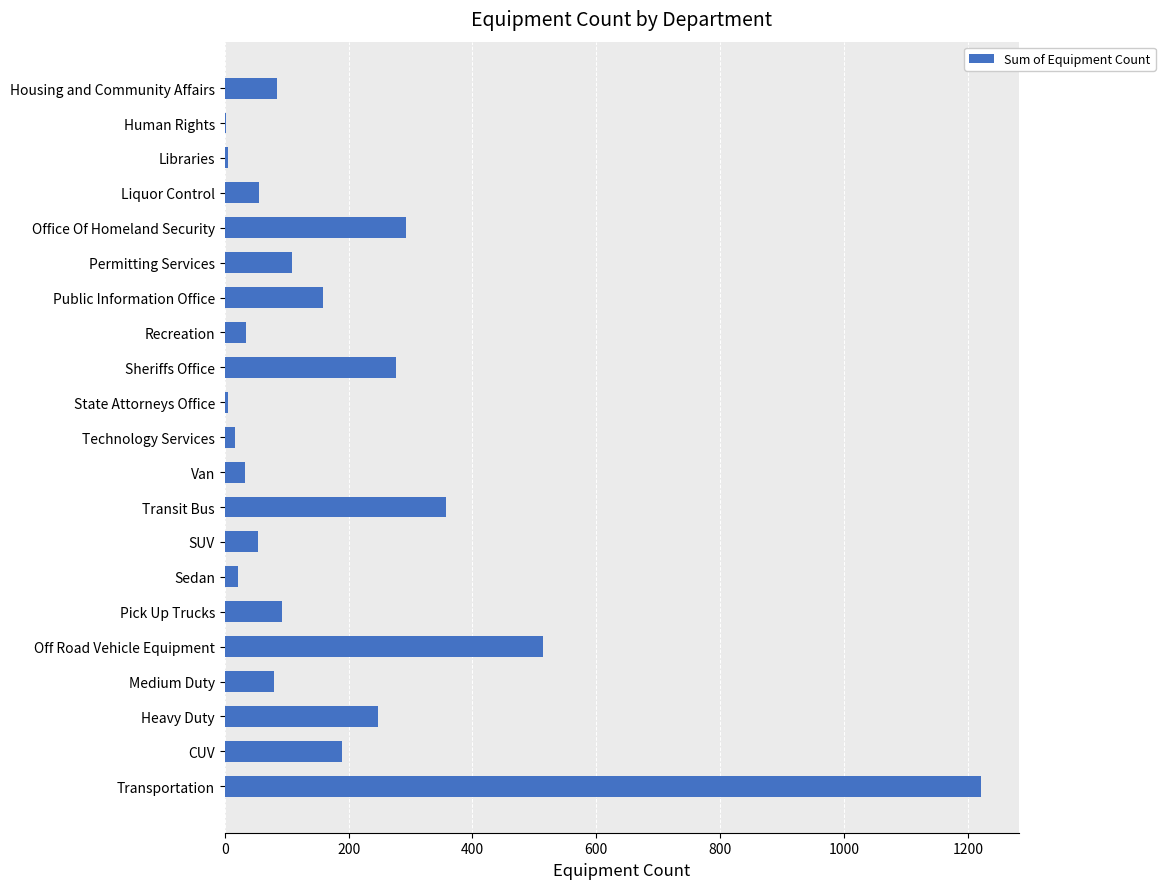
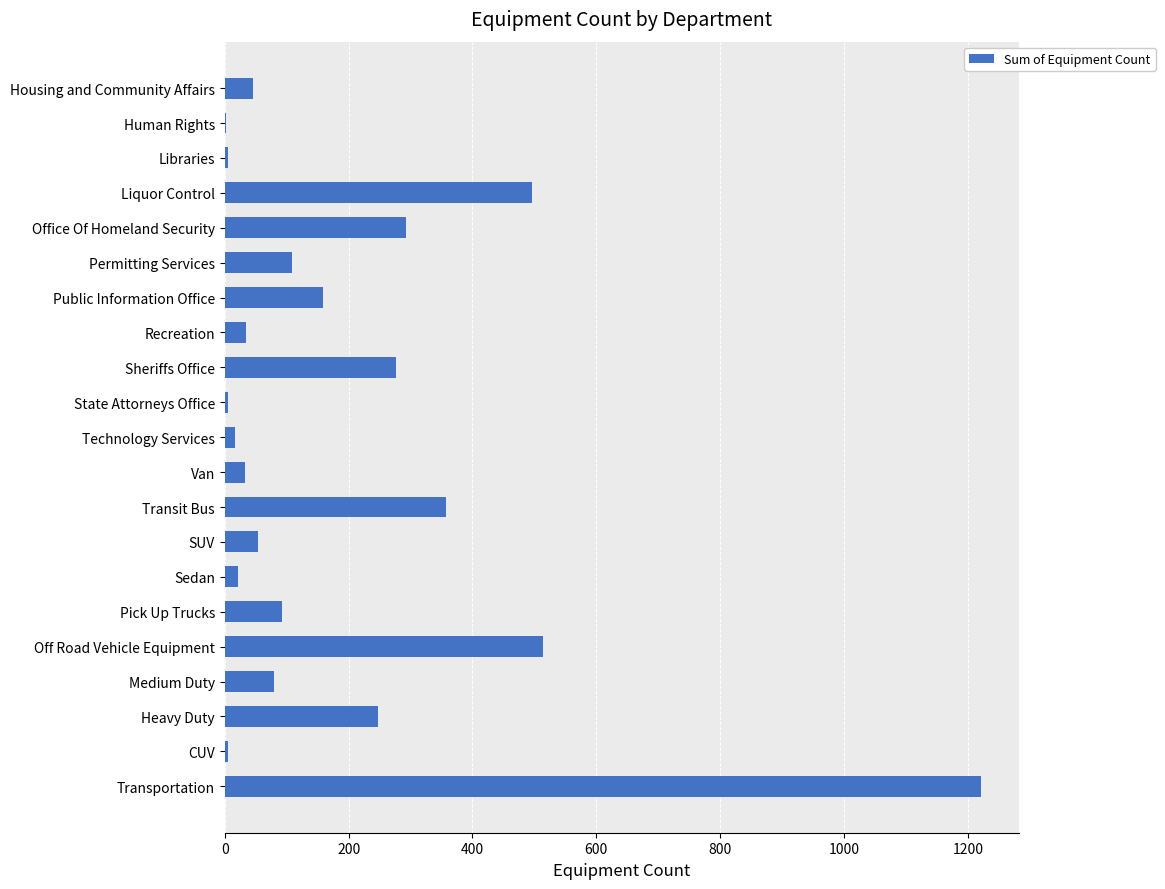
  {
-   "Housing and Community Affairs": 90,
+   "Housing and Community Affairs": 50,
    "Libraries": 10,
-   "Liquor Control": 60,
+   "Liquor Control": 500,
    "Office Of Homeland Security": 290,
    "Permitting Services": 110,
    "Public Information Office": 160,
    "Recreation": 40,
    "Sheriffs Office": 280,
    "State Attorneys Office": 10,
    "Technology Services": 20,
    "Van": 30,
    "Transit Bus": 360,
    "SUV": 50,
    "Sedan": 20,
    "Pick Up Trucks": 90,
    "Off Road Vehicle Equipment": 510,
    "Medium Duty": 80,
    "Heavy Duty": 250,
-   "CUV": 190,
+   "CUV": 10,
    "Transportation": 1220
  }
